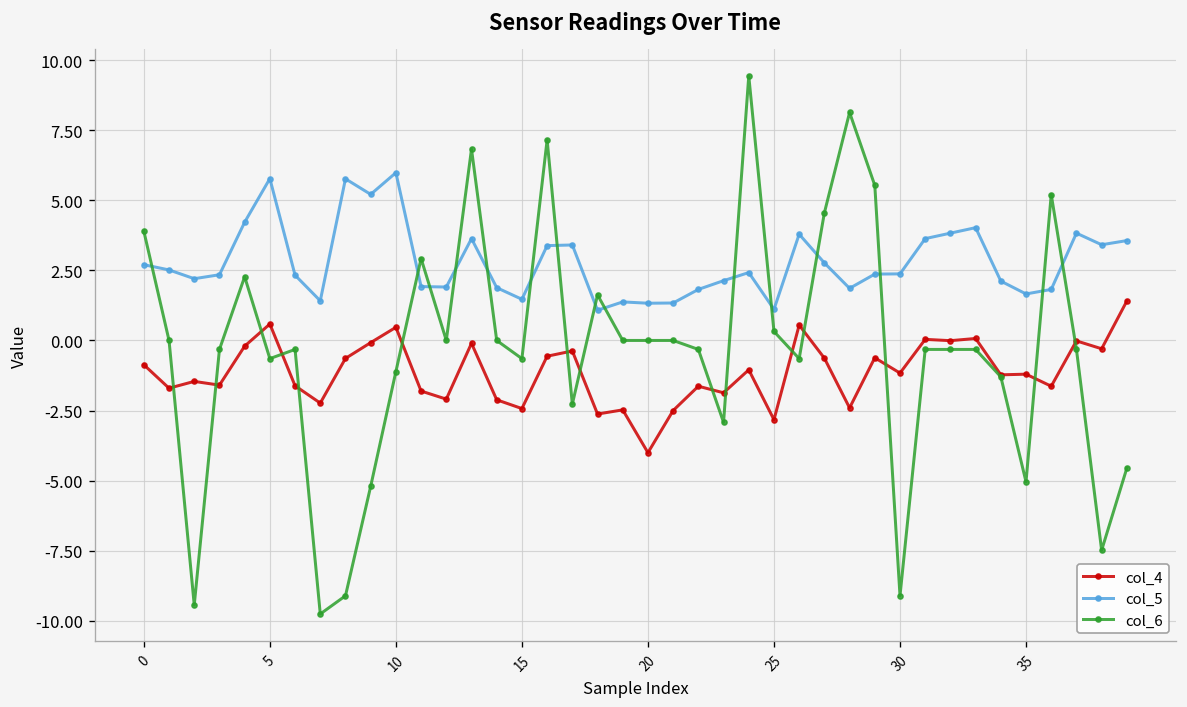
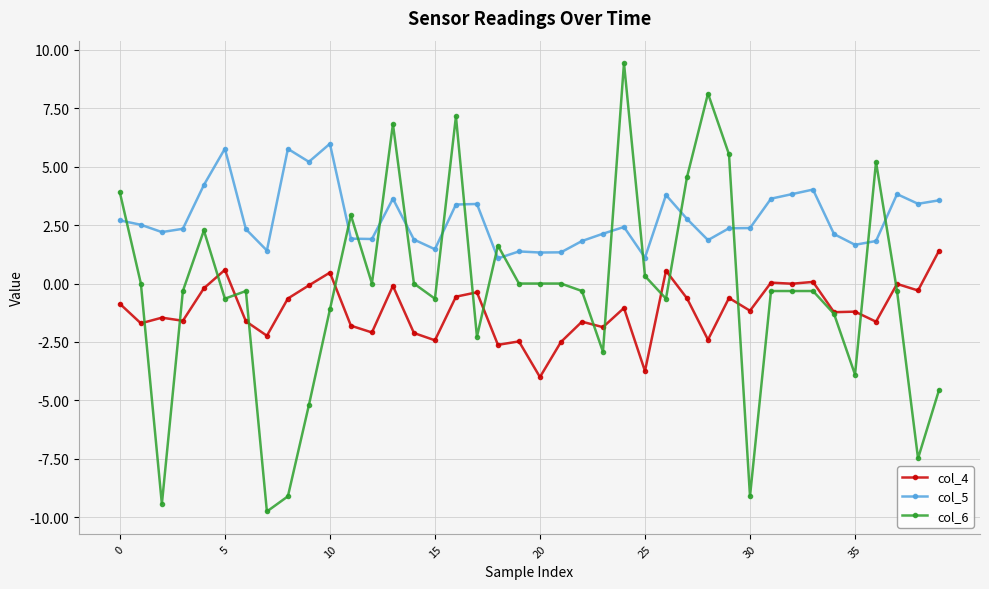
  {
    "col_4": {
      "0": -0.9,
      "5": 0.6,
      "10": 0.5,
      "15": -2.4,
      "20": -4.0,
-     "25": -2.8,
+     "25": -3.7,
      "30": -1.2,
      "35": -1.2
    },
    "col_5": {
      "0": 2.7,
      "5": 5.8,
      "10": 6.0,
      "15": 1.5,
      "20": 1.3,
      "25": 1.1,
      "30": 2.4,
      "35": 1.7
    },
    "col_6": {
      "0": 3.9,
      "5": -0.6,
      "10": -1.1,
      "15": -0.6,
      "20": 0.0,
      "25": 0.3,
      "30": -9.1,
-     "35": -5.0
+     "35": -3.9
    }
  }
